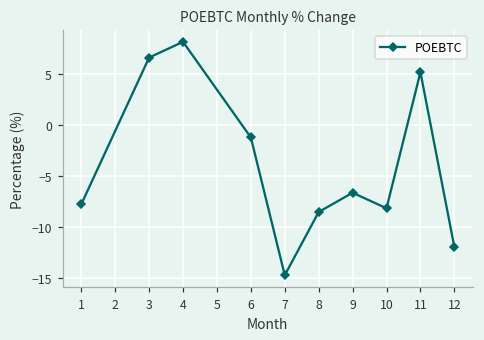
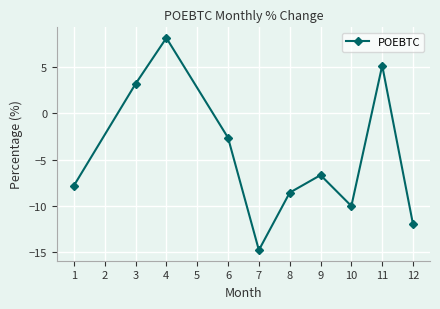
  {
    "1": -8,
-   "3": 7,
+   "3": 3,
    "4": 8,
-   "6": -1,
+   "6": -3,
    "7": -15,
    "8": -9,
    "9": -7,
-   "10": -8,
+   "10": -10,
    "11": 5,
    "12": -12
  }
